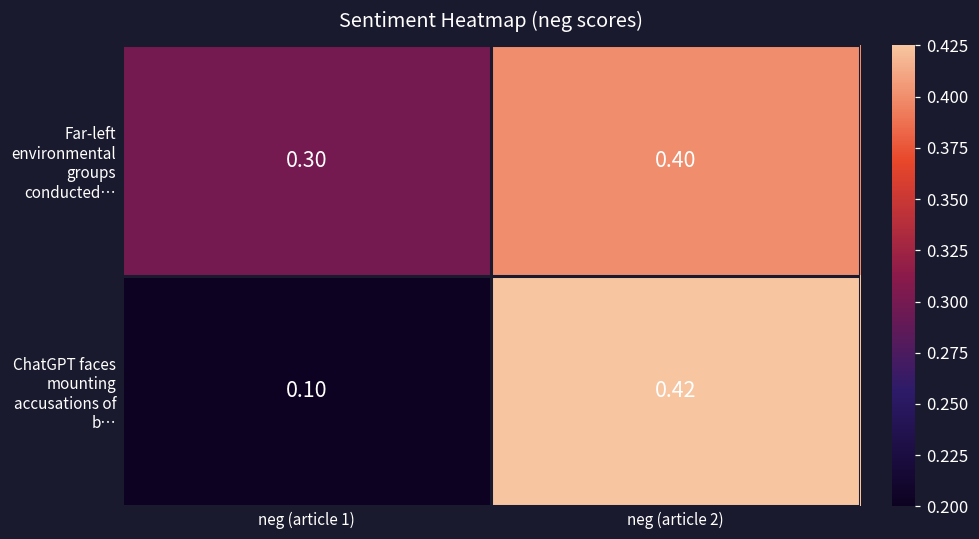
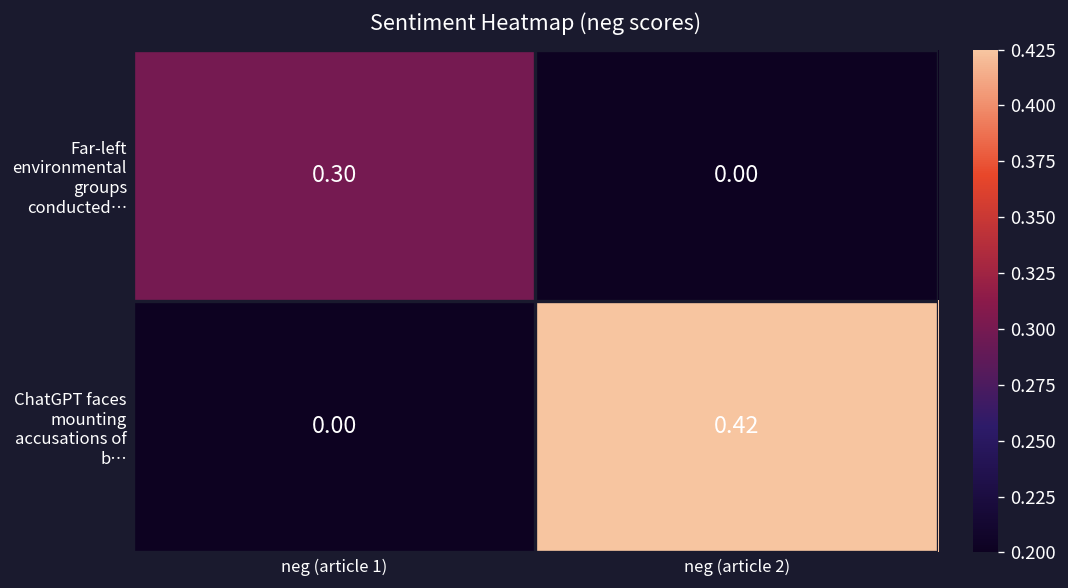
  {
    "Far-left environmental groups conducted…": {
      "neg (article 1)": 0.30,
-     "neg (article 2)": 0.40
+     "neg (article 2)": 0.00
    },
    "ChatGPT faces mounting accusations of b…": {
-     "neg (article 1)": 0.10,
+     "neg (article 1)": 0.00,
      "neg (article 2)": 0.42
    }
  }
